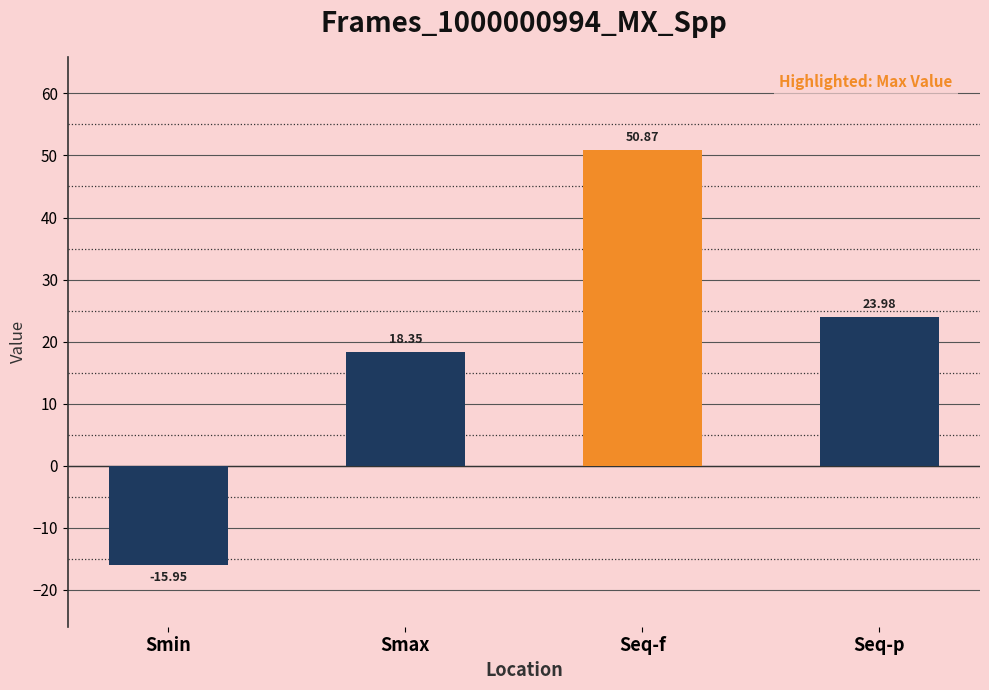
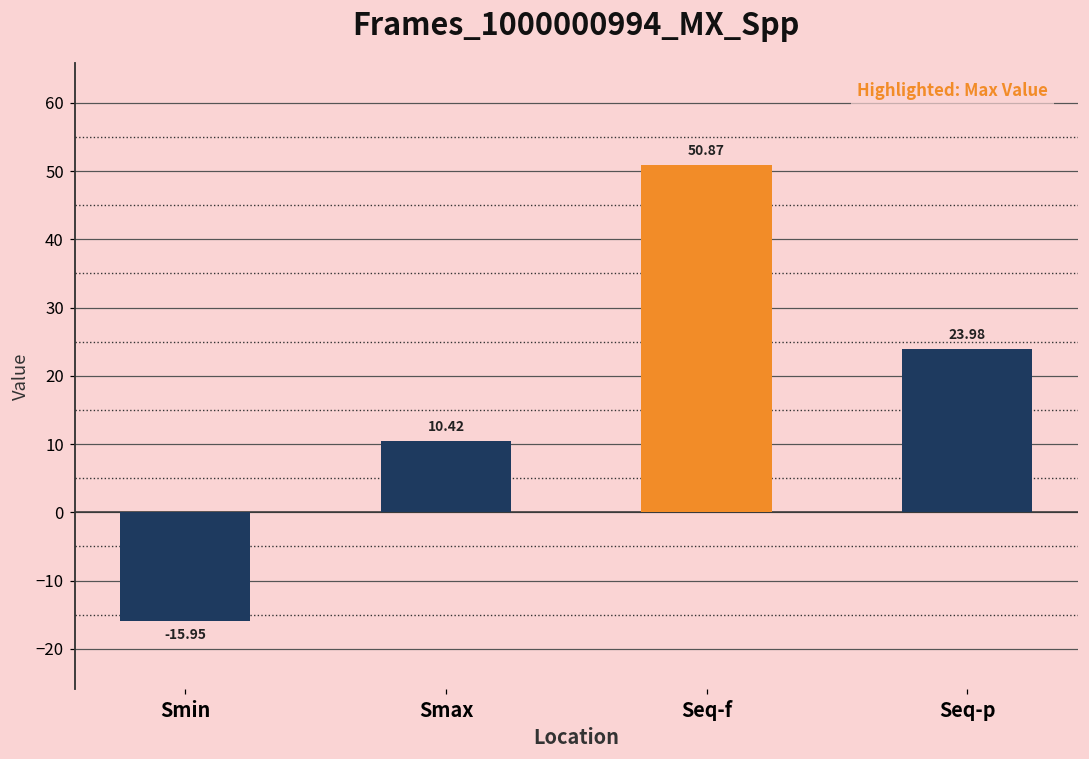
  {
    "Smin": -15.95,
-   "Smax": 18.35,
+   "Smax": 10.42,
    "Seq-f": 50.87,
    "Seq-p": 23.98
  }
